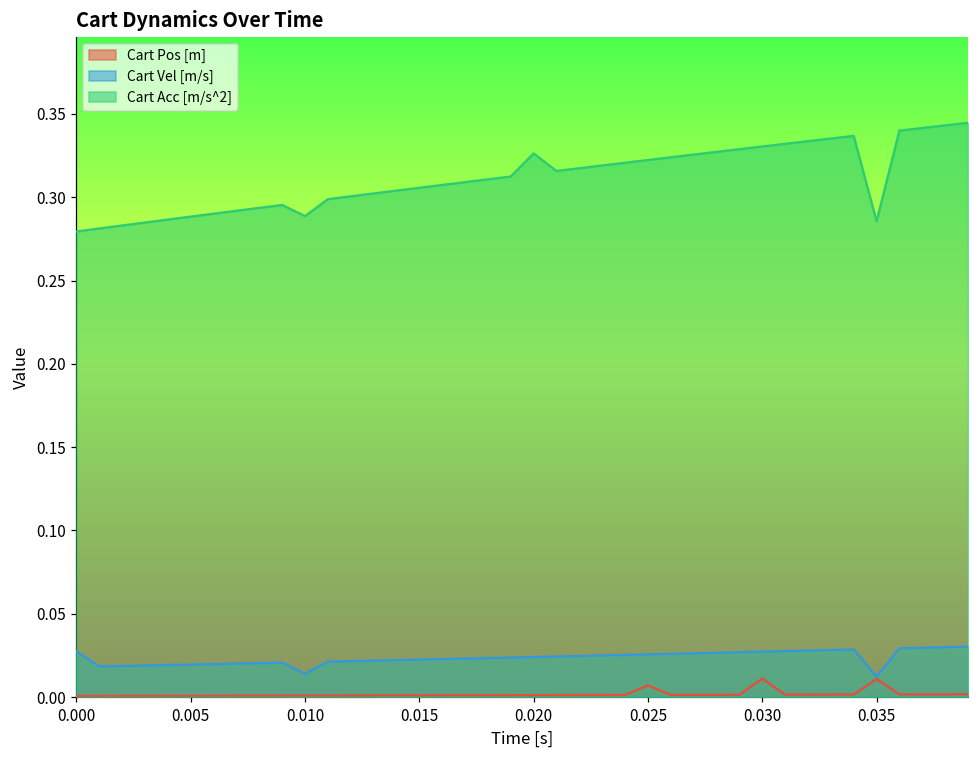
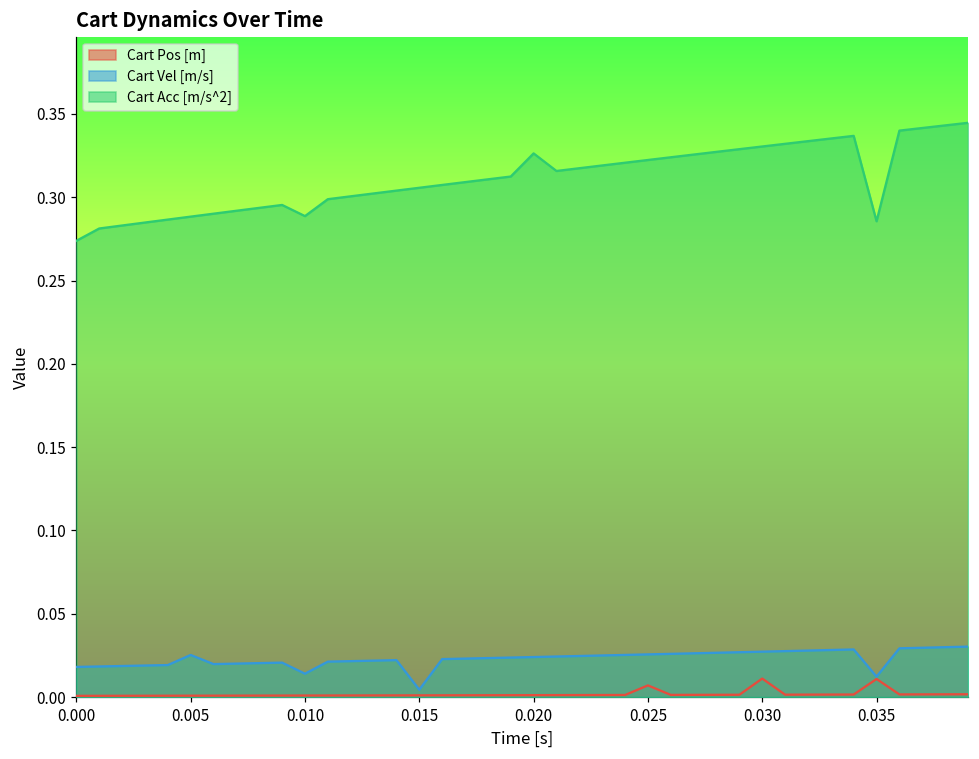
  {
    "Cart Pos [m]": {
      "0.000": 0.001,
      "0.005": 0.001,
      "0.010": 0.001,
      "0.015": 0.001,
      "0.020": 0.001,
      "0.025": 0.007,
      "0.030": 0.011
    },
    "Cart Vel [m/s]": {
-     "0.000": 0.027,
-     "0.005": 0.020,
+     "0.000": 0.018,
+     "0.005": 0.025,
      "0.010": 0.014,
-     "0.015": 0.022,
+     "0.015": 0.004,
      "0.020": 0.024,
      "0.025": 0.026,
      "0.030": 0.027
    },
    "Cart Acc [m/s^2]": {
-     "0.000": 0.279,
+     "0.000": 0.274,
      "0.005": 0.288,
      "0.010": 0.289,
      "0.015": 0.306,
      "0.020": 0.326,
      "0.025": 0.322,
      "0.030": 0.330,
      "0.035": 0.286
    }
  }
